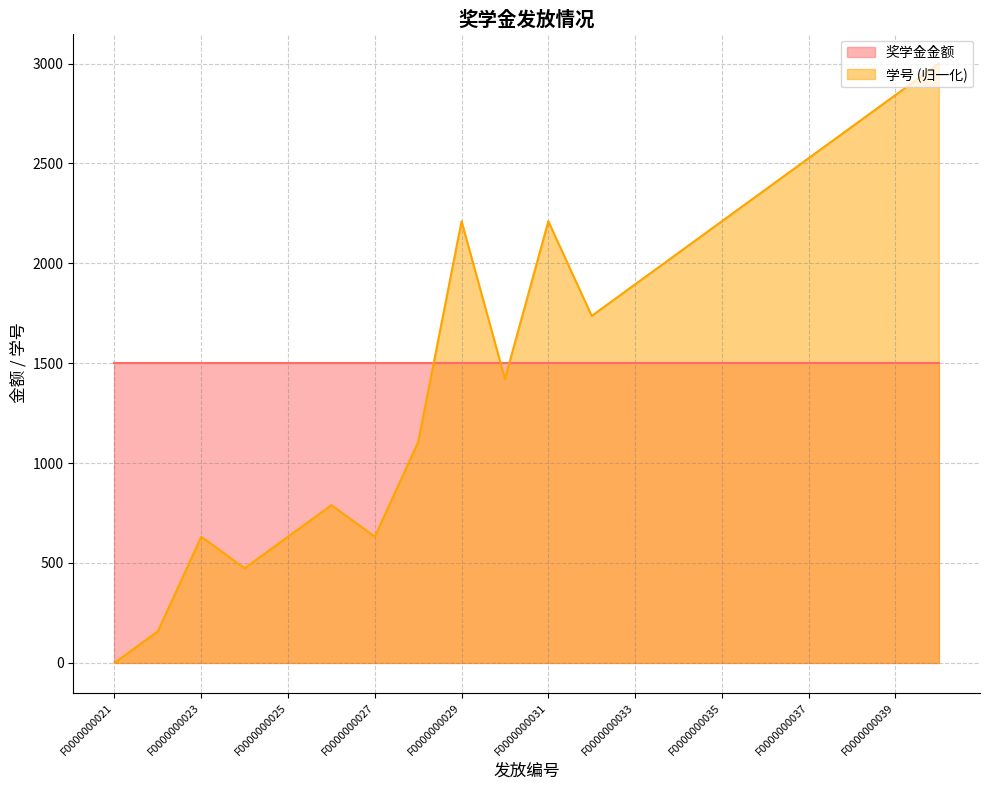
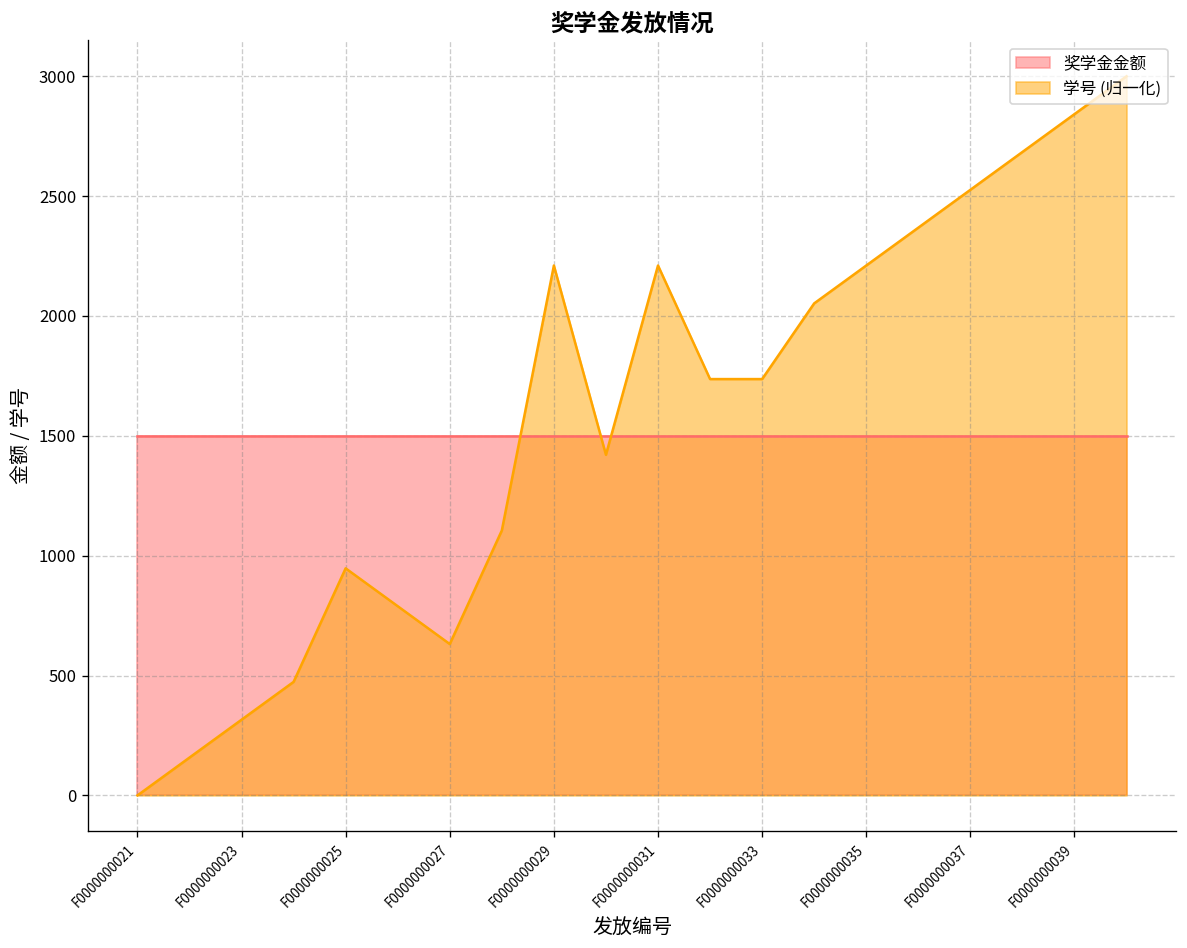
  {
    "奖学金金额": {
      "F0000000021": 1500,
      "F0000000023": 1500,
      "F0000000025": 1500,
      "F0000000027": 1500,
      "F0000000029": 1500,
      "F0000000031": 1500,
      "F0000000033": 1500,
      "F0000000035": 1500,
      "F0000000037": 1500,
      "F0000000039": 1500
    },
    "学号 (归一化)": {
      "F0000000021": 0,
-     "F0000000023": 630,
-     "F0000000025": 630,
+     "F0000000023": 320,
+     "F0000000025": 950,
      "F0000000027": 630,
      "F0000000029": 2210,
      "F0000000031": 2210,
-     "F0000000033": 1890,
+     "F0000000033": 1740,
      "F0000000035": 2210,
      "F0000000037": 2530,
      "F0000000039": 2840
    }
  }
